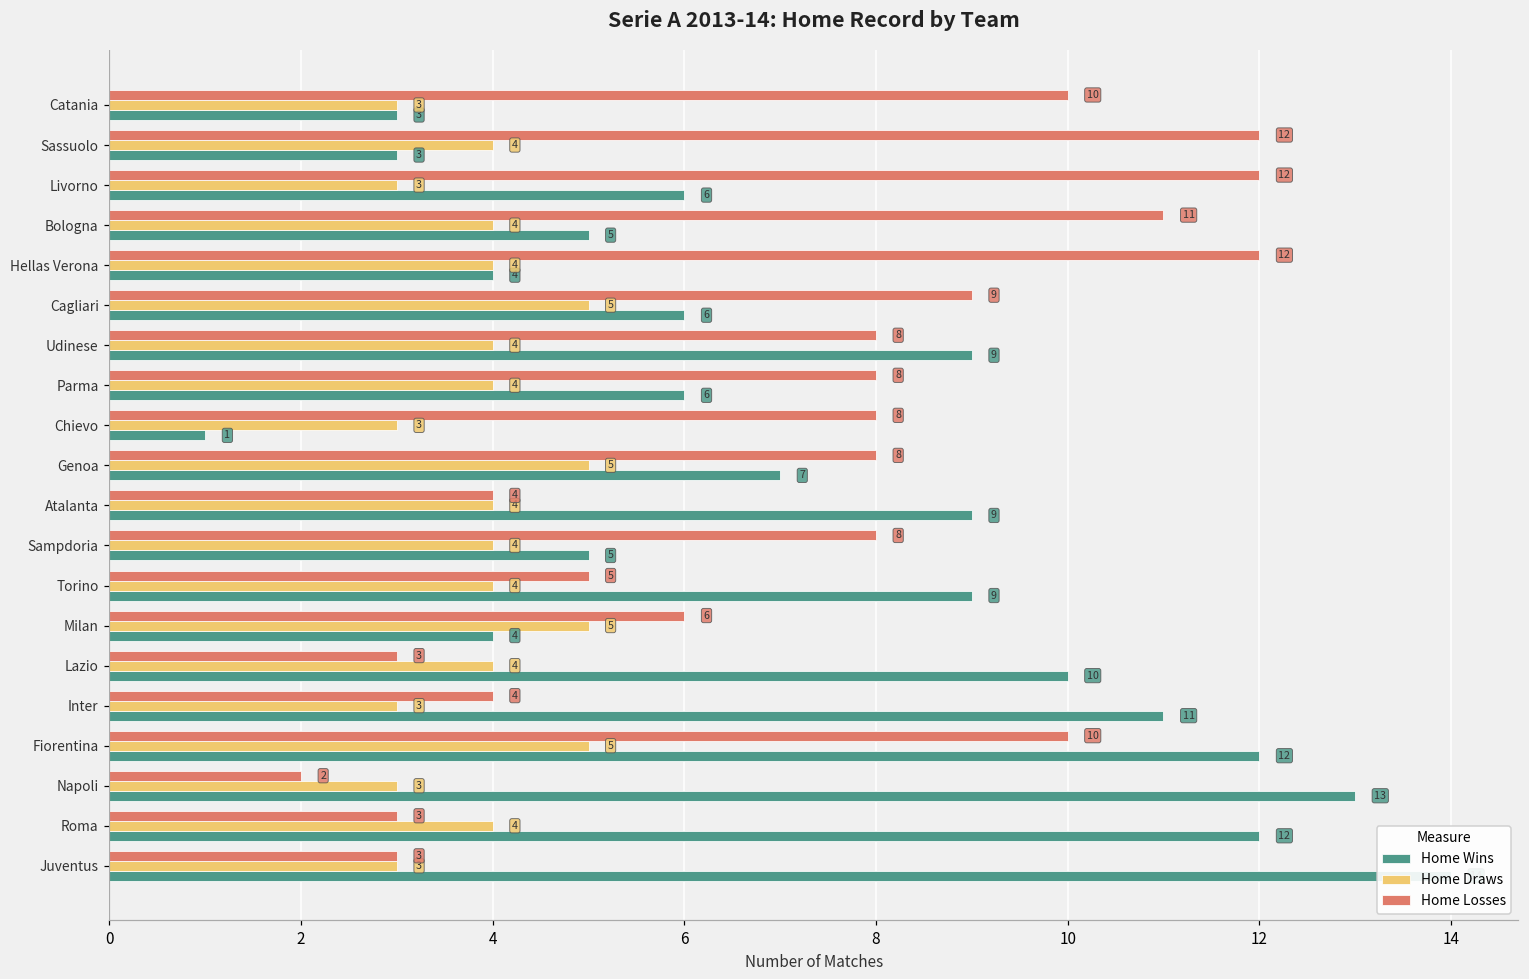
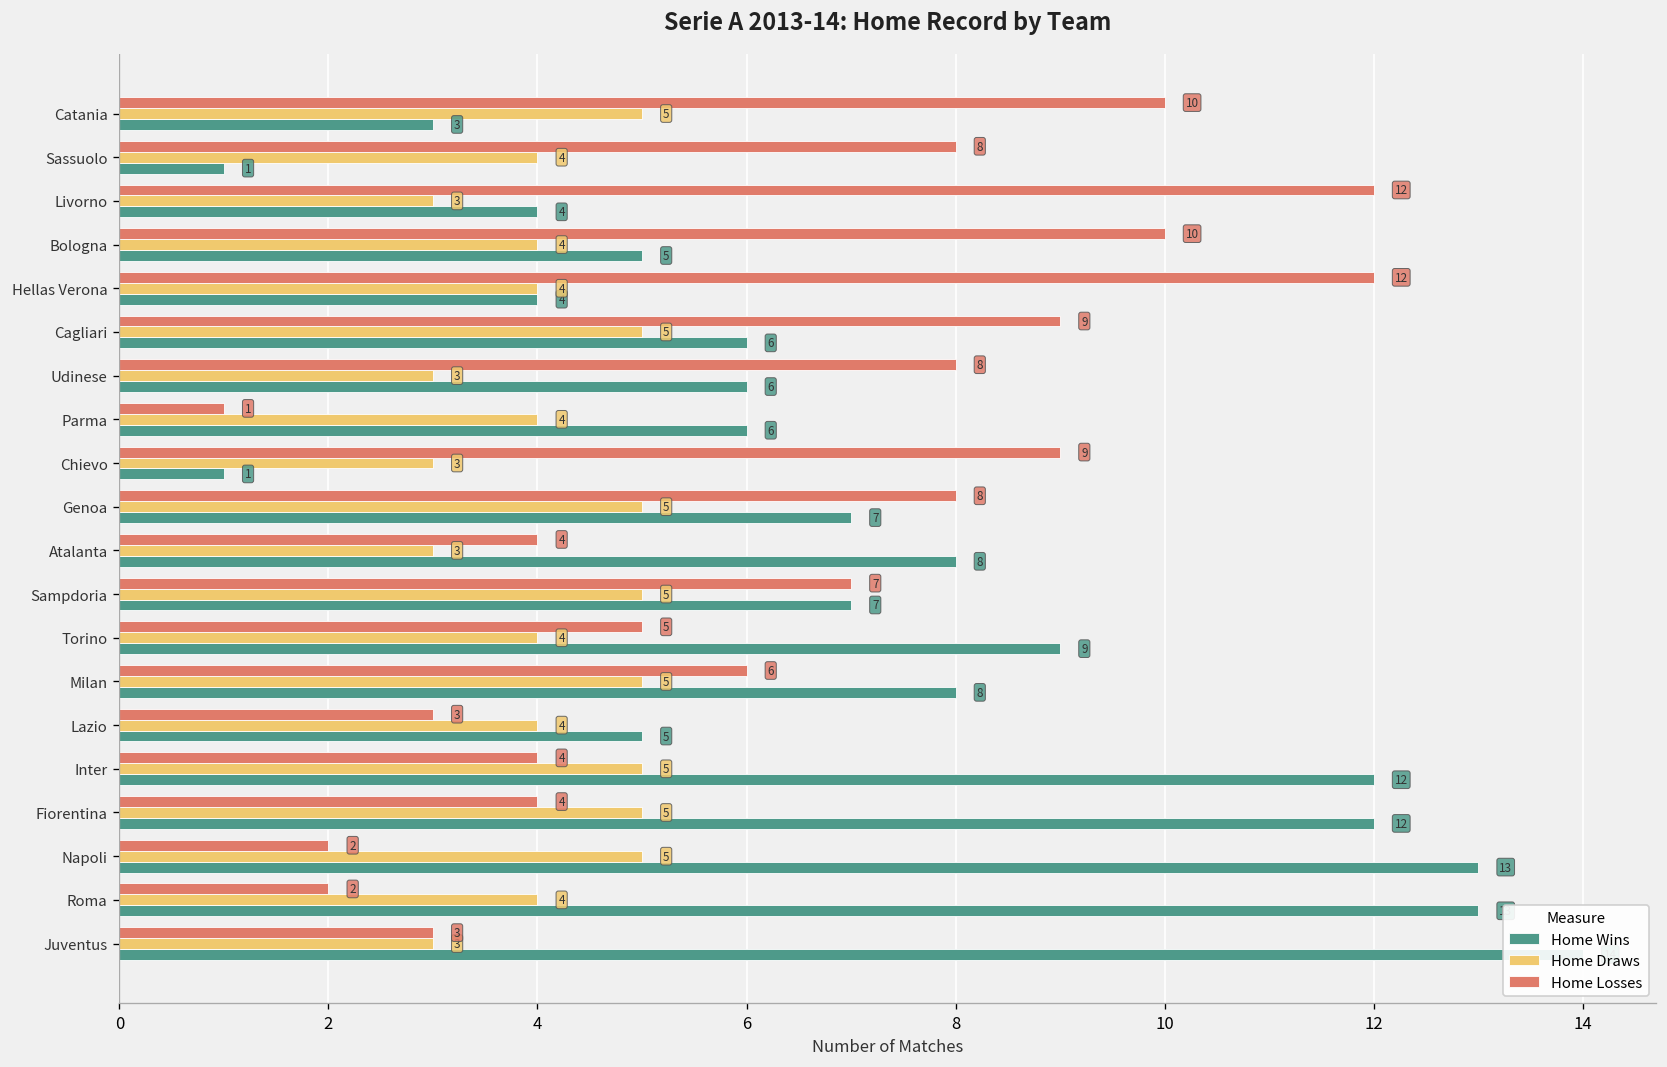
  {
    "Home Wins": {
-     "Sassuolo": 3,
-     "Livorno": 6,
-     "Udinese": 9,
-     "Atalanta": 9,
-     "Sampdoria": 5,
-     "Milan": 4,
-     "Lazio": 10,
-     "Inter": 11,
-     "Roma": 12
+     "Sassuolo": 1,
+     "Livorno": 4,
+     "Udinese": 6,
+     "Atalanta": 8,
+     "Sampdoria": 7,
+     "Milan": 8,
+     "Lazio": 5,
+     "Inter": 12,
+     "Roma": 13
    },
    "Home Draws": {
-     "Catania": 3,
-     "Udinese": 4,
-     "Atalanta": 4,
-     "Sampdoria": 4,
-     "Inter": 3,
-     "Napoli": 3
+     "Catania": 5,
+     "Udinese": 3,
+     "Atalanta": 3,
+     "Sampdoria": 5,
+     "Inter": 5,
+     "Napoli": 5
    },
    "Home Losses": {
-     "Sassuolo": 12,
-     "Bologna": 11,
-     "Parma": 8,
-     "Chievo": 8,
-     "Sampdoria": 8,
-     "Fiorentina": 10,
-     "Roma": 3
+     "Sassuolo": 8,
+     "Bologna": 10,
+     "Parma": 1,
+     "Chievo": 9,
+     "Sampdoria": 7,
+     "Fiorentina": 4,
+     "Roma": 2
    }
  }
